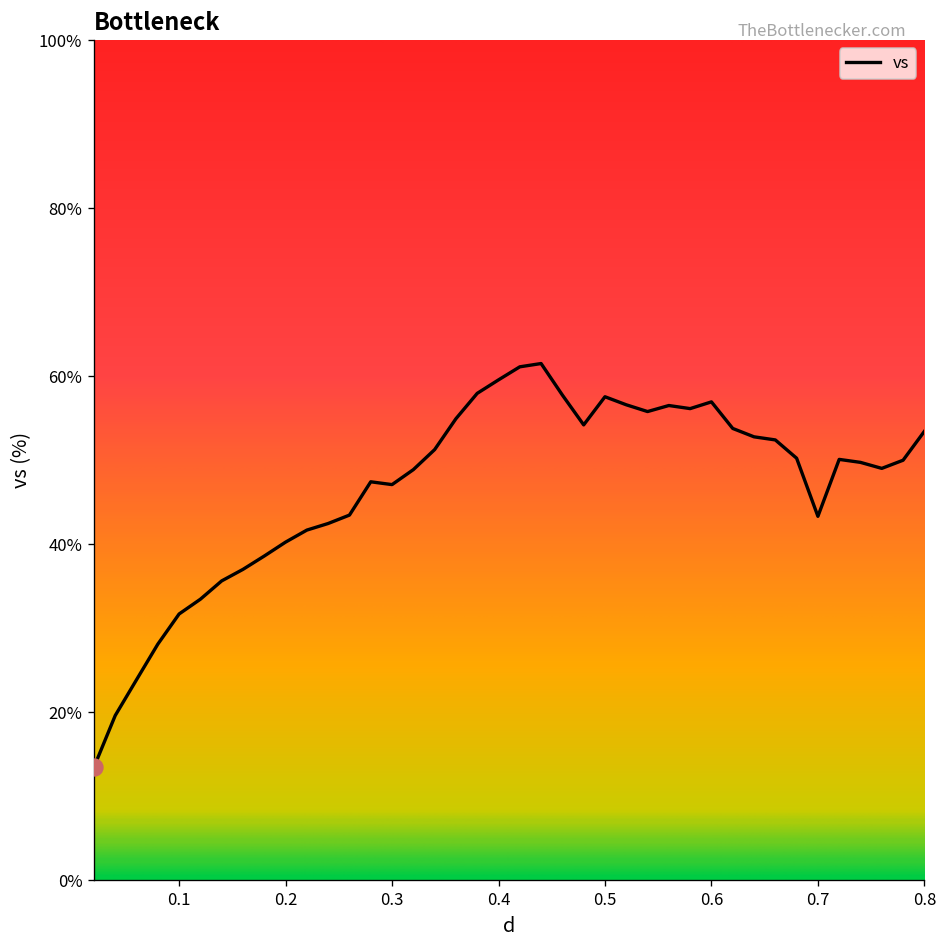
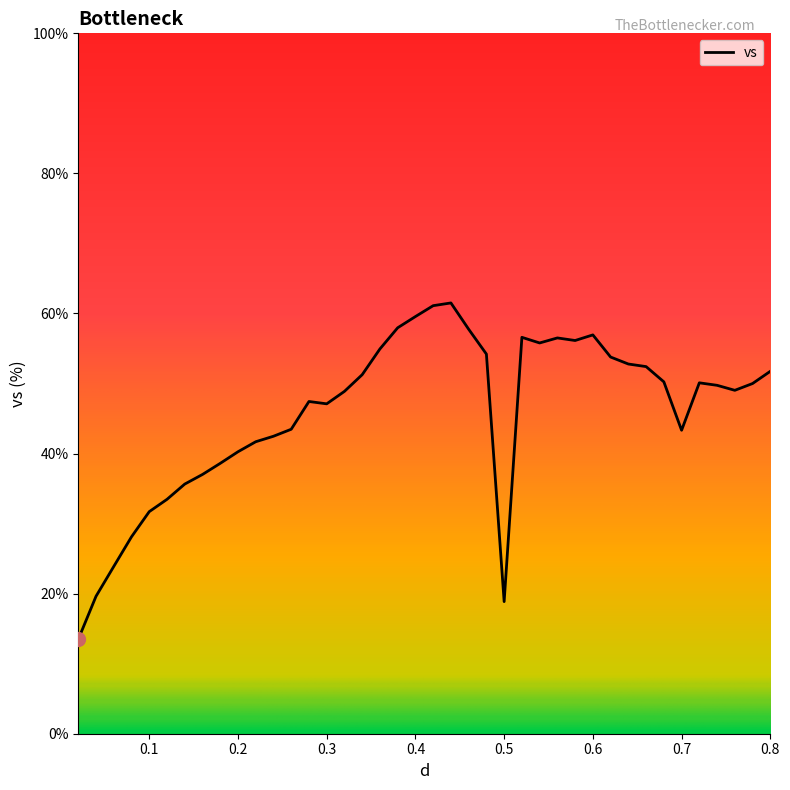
  {
    "vs": {
      "0.1": "32%",
      "0.2": "40%",
      "0.3": "47%",
      "0.4": "60%",
-     "0.5": "58%",
+     "0.5": "19%",
      "0.6": "57%",
      "0.7": "43%",
-     "0.8": "53%"
+     "0.8": "52%"
    }
  }
